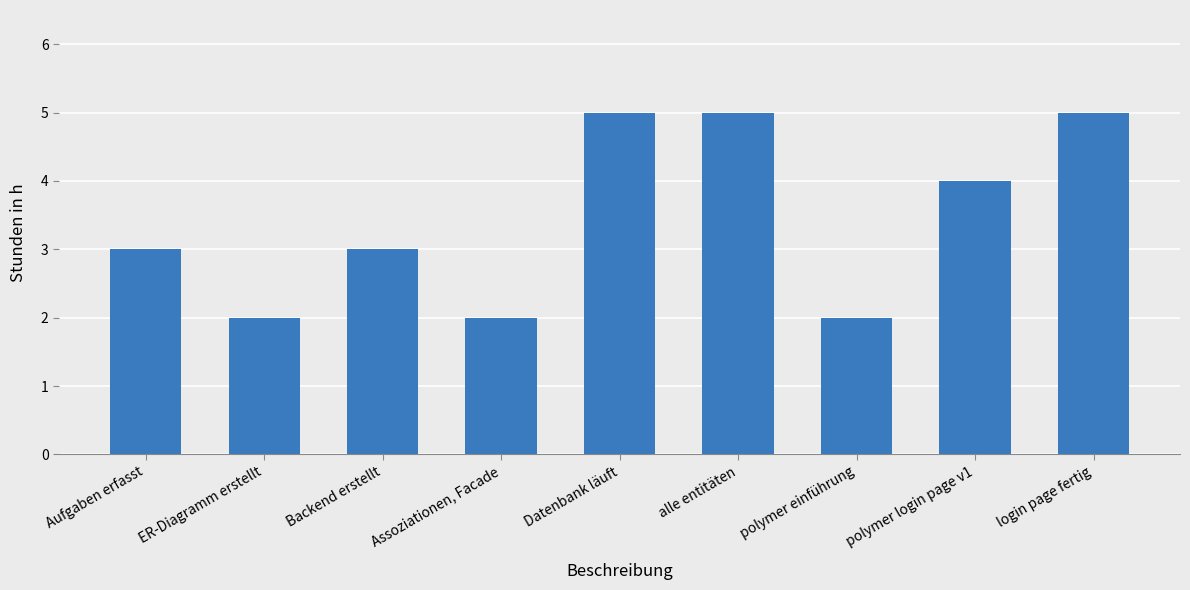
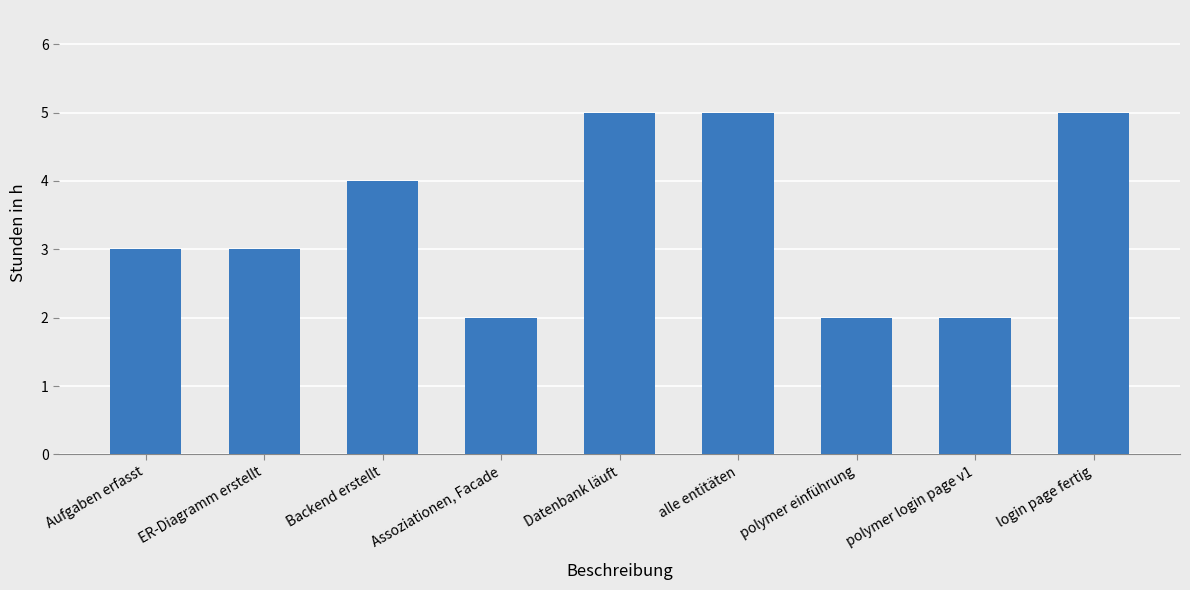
  {
    "Aufgaben erfasst": 3,
-   "ER-Diagramm erstellt": 2,
-   "Backend erstellt": 3,
+   "ER-Diagramm erstellt": 3,
+   "Backend erstellt": 4,
    "Assoziationen, Facade": 2,
    "Datenbank läuft": 5,
    "alle entitäten": 5,
    "polymer einführung": 2,
-   "polymer login page v1": 4,
+   "polymer login page v1": 2,
    "login page fertig": 5
  }
